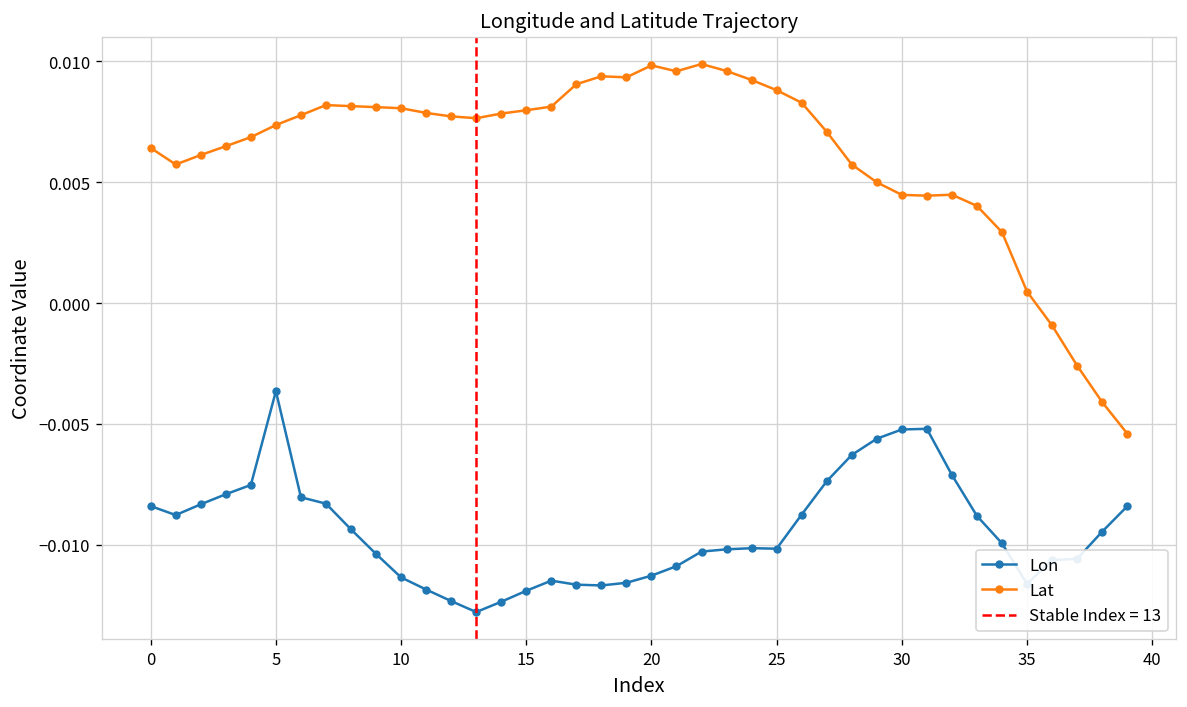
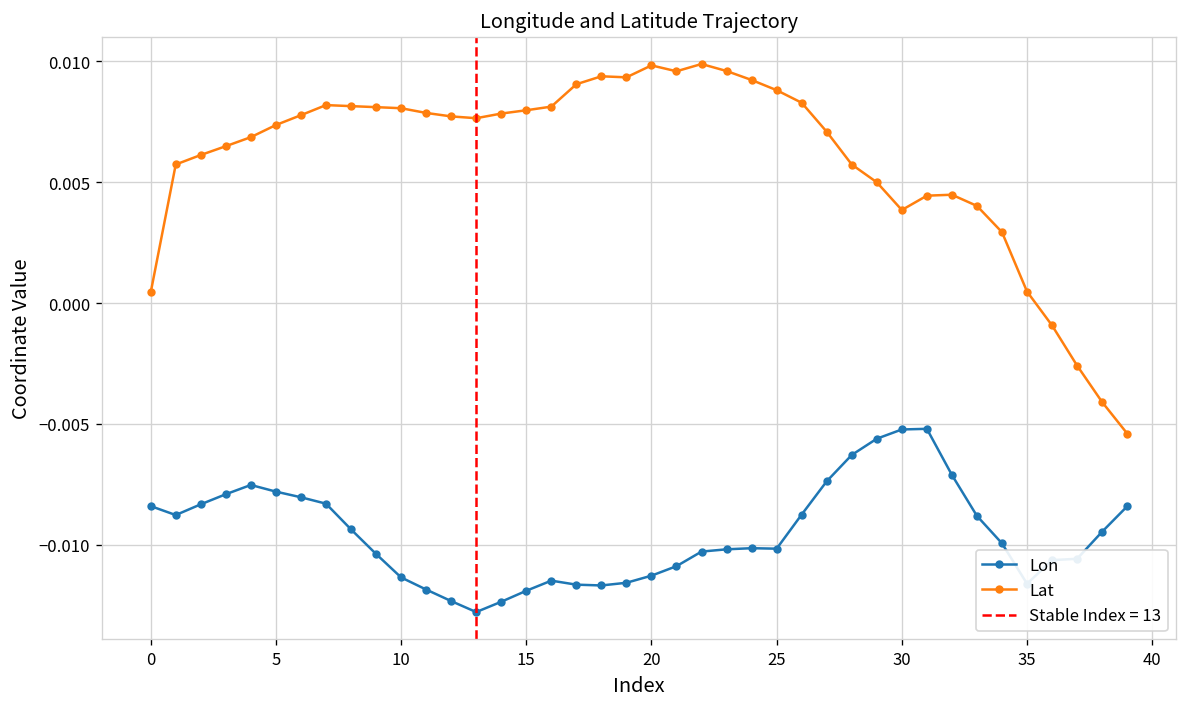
  {
    "Lon": {
      "0": -0.0084,
-     "5": -0.0036,
+     "5": -0.0078,
      "10": -0.0113,
      "15": -0.0119,
      "20": -0.0113,
      "25": -0.0102,
      "30": -0.0052
    },
    "Lat": {
-     "0": 0.0064,
+     "0": 0.0004,
      "5": 0.0074,
      "10": 0.0081,
      "15": 0.0080,
      "20": 0.0098,
      "25": 0.0088,
-     "30": 0.0045,
+     "30": 0.0038,
      "35": 0.0005
    }
  }
